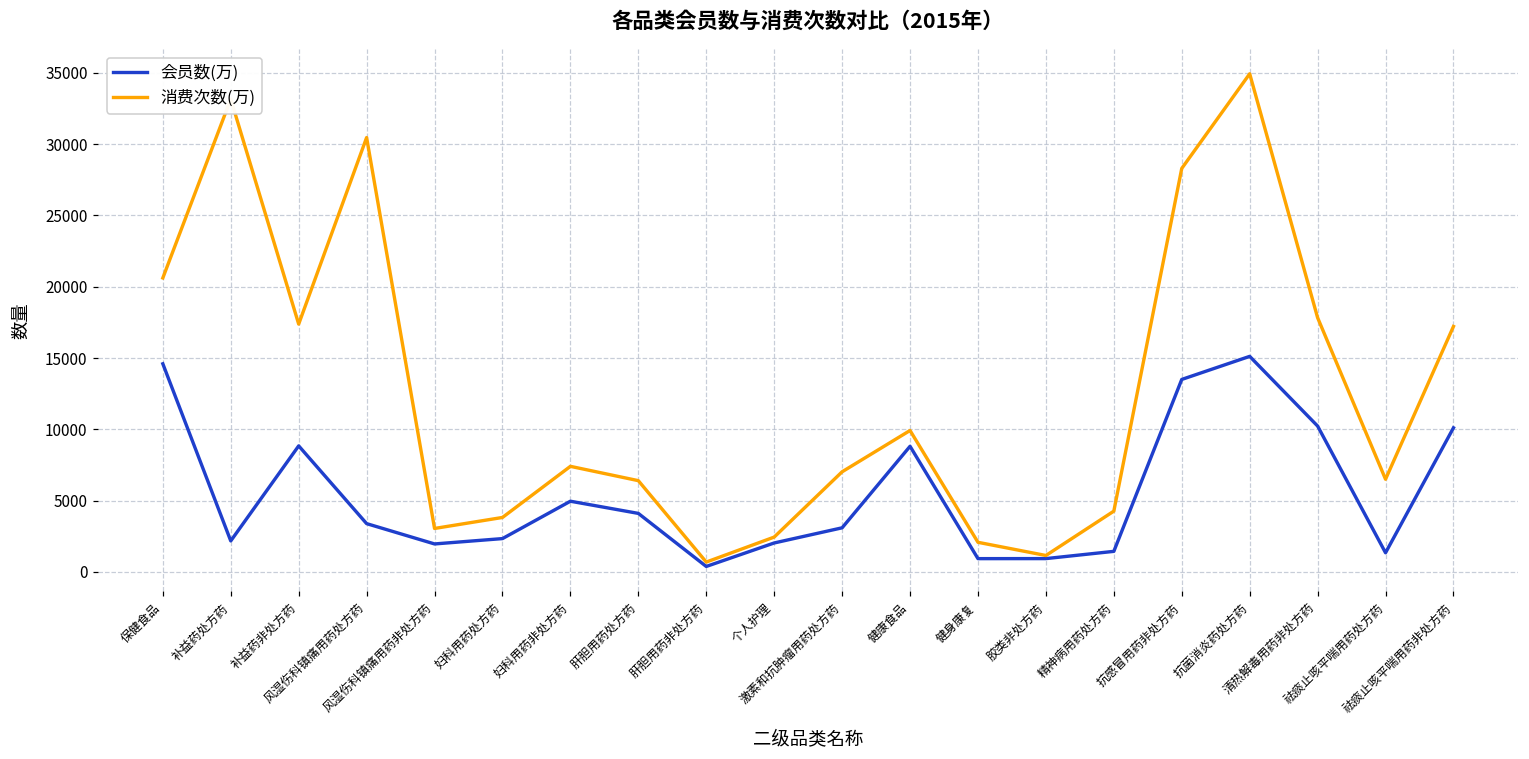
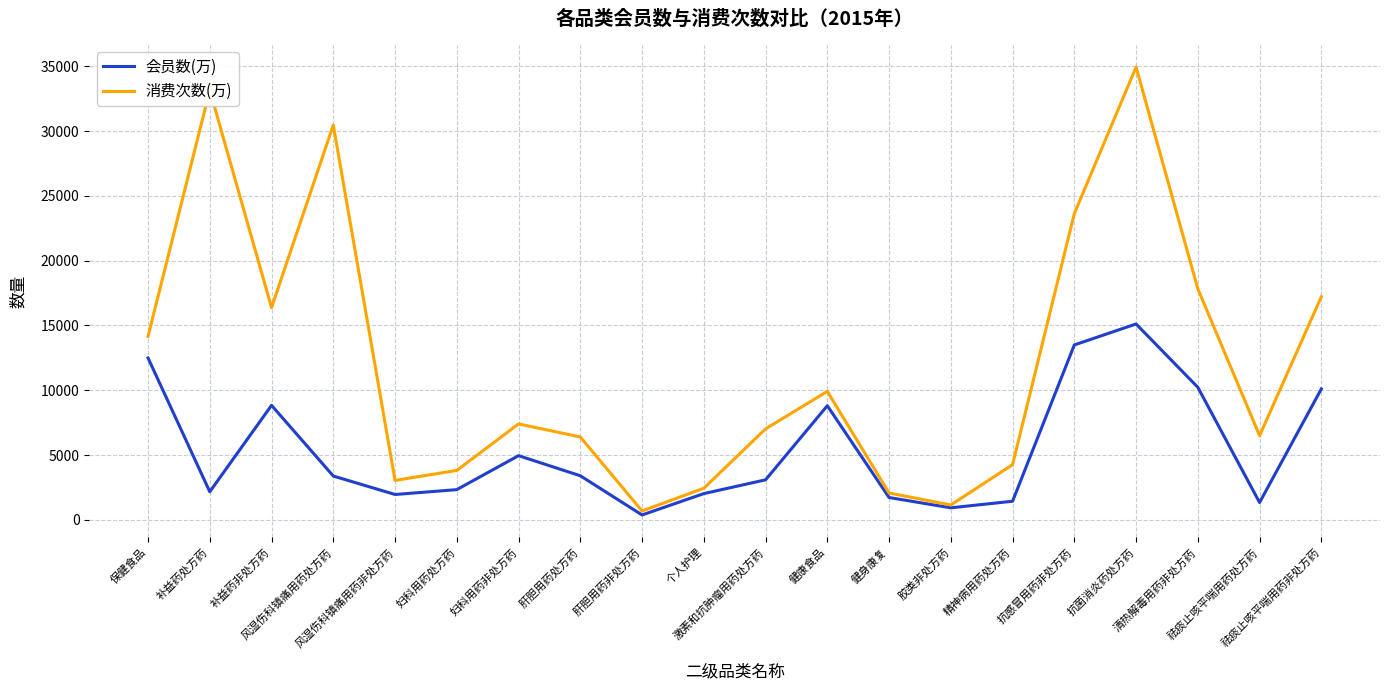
  {
    "会员数(万)": {
-     "保健食品": 14600,
+     "保健食品": 12500,
      "补益药处方药": 2200,
      "补益药非处方药": 8800,
      "风湿伤科镇痛用药处方药": 3400,
      "风湿伤科镇痛用药非处方药": 2000,
      "妇科用药处方药": 2300,
      "妇科用药非处方药": 5000,
-     "肝胆用药处方药": 4100,
+     "肝胆用药处方药": 3400,
      "肝胆用药非处方药": 400,
      "个人护理": 2000,
      "激素和抗肿瘤用药处方药": 3100,
      "健康食品": 8800,
-     "健身康复": 900,
+     "健身康复": 1700,
      "胶类非处方药": 900,
      "精神病用药处方药": 1400,
      "抗感冒用药非处方药": 13500,
      "抗菌消炎药处方药": 15100,
      "清热解毒用药非处方药": 10200,
      "祛痰止咳平喘用药处方药": 1300,
      "祛痰止咳平喘用药非处方药": 10100
    },
    "消费次数(万)": {
-     "保健食品": 20600,
-     "补益药非处方药": 17400,
+     "保健食品": 14200,
+     "补益药非处方药": 16400,
      "风湿伤科镇痛用药处方药": 30500,
      "风湿伤科镇痛用药非处方药": 3000,
      "妇科用药处方药": 3800,
      "妇科用药非处方药": 7400,
      "肝胆用药处方药": 6400,
      "肝胆用药非处方药": 700,
      "个人护理": 2400,
      "激素和抗肿瘤用药处方药": 7000,
      "健康食品": 9900,
      "健身康复": 2100,
      "胶类非处方药": 1200,
      "精神病用药处方药": 4300,
-     "抗感冒用药非处方药": 28300,
+     "抗感冒用药非处方药": 23600,
      "抗菌消炎药处方药": 34900,
      "清热解毒用药非处方药": 17800,
      "祛痰止咳平喘用药处方药": 6500,
      "祛痰止咳平喘用药非处方药": 17200
    }
  }
